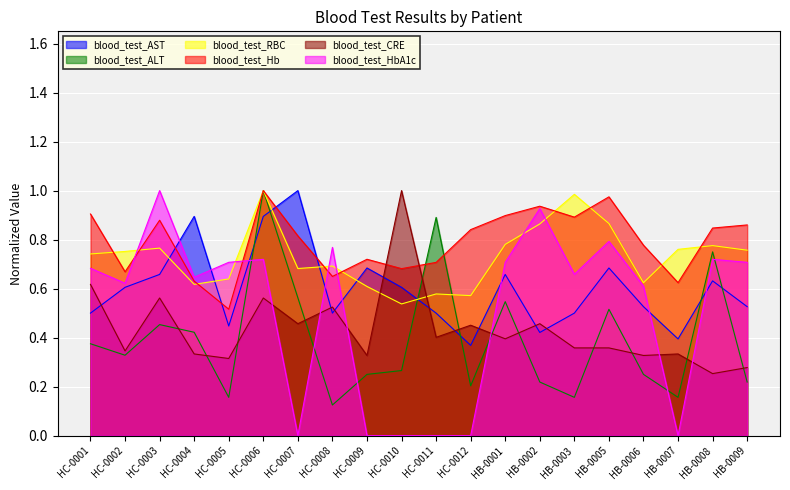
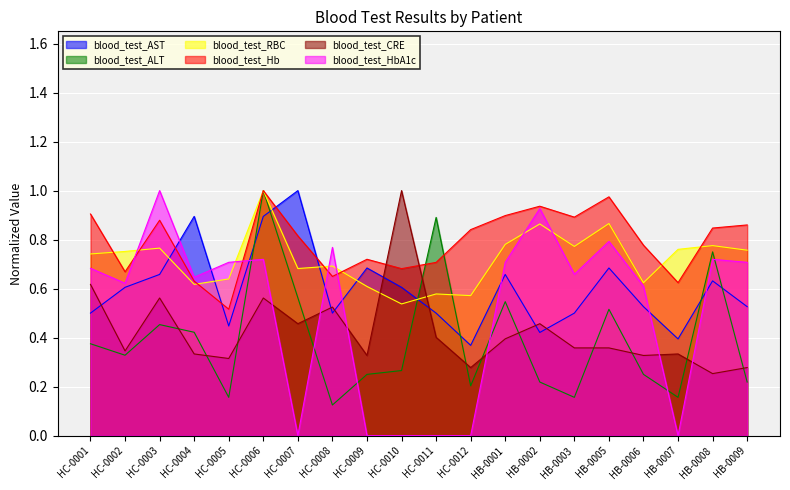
  {
    "blood_test_AST": {
      "HC-0001": 0.50,
      "HC-0002": 0.61,
      "HC-0003": 0.66,
      "HC-0004": 0.89,
      "HC-0005": 0.45,
      "HC-0006": 0.89,
      "HC-0007": 1.00,
      "HC-0008": 0.50,
      "HC-0009": 0.68,
      "HC-0010": 0.61,
      "HC-0011": 0.50,
      "HC-0012": 0.37,
      "HB-0001": 0.66,
      "HB-0002": 0.42,
      "HB-0003": 0.50,
      "HB-0005": 0.68,
      "HB-0006": 0.53,
      "HB-0007": 0.39,
      "HB-0008": 0.63,
      "HB-0009": 0.53
    },
    "blood_test_ALT": {
      "HC-0001": 0.38,
      "HC-0002": 0.33,
      "HC-0003": 0.45,
      "HC-0004": 0.42,
      "HC-0005": 0.16,
      "HC-0007": 0.56,
      "HC-0008": 0.13,
      "HC-0009": 0.25,
      "HC-0010": 0.27,
      "HC-0011": 0.89,
      "HC-0012": 0.20,
      "HB-0001": 0.55,
      "HB-0002": 0.22,
      "HB-0003": 0.16,
      "HB-0005": 0.52,
      "HB-0006": 0.25,
      "HB-0007": 0.16,
      "HB-0008": 0.75,
      "HB-0009": 0.22
    },
    "blood_test_RBC": {
      "HC-0001": 0.74,
      "HC-0002": 0.75,
      "HC-0003": 0.77,
      "HC-0004": 0.62,
      "HC-0005": 0.64,
      "HC-0007": 0.68,
      "HC-0008": 0.69,
      "HC-0009": 0.61,
      "HC-0010": 0.54,
      "HC-0011": 0.58,
      "HC-0012": 0.57,
      "HB-0001": 0.78,
      "HB-0002": 0.86,
-     "HB-0003": 0.98,
+     "HB-0003": 0.77,
      "HB-0005": 0.87,
      "HB-0006": 0.62,
      "HB-0007": 0.76,
      "HB-0008": 0.78,
      "HB-0009": 0.76
    },
    "blood_test_Hb": {
      "HC-0001": 0.90,
      "HC-0002": 0.67,
      "HC-0003": 0.88,
      "HC-0004": 0.63,
      "HC-0005": 0.52,
      "HC-0007": 0.82,
      "HC-0008": 0.65,
      "HC-0009": 0.72,
      "HC-0010": 0.68,
      "HC-0011": 0.71,
      "HC-0012": 0.84,
      "HB-0001": 0.90,
      "HB-0003": 0.89,
      "HB-0005": 0.97,
      "HB-0006": 0.78,
      "HB-0007": 0.62,
      "HB-0008": 0.85,
      "HB-0009": 0.86
    },
    "blood_test_CRE": {
      "HC-0001": 0.62,
      "HC-0002": 0.35,
      "HC-0003": 0.56,
      "HC-0004": 0.33,
      "HC-0005": 0.31,
      "HC-0006": 0.56,
      "HC-0007": 0.46,
      "HC-0008": 0.52,
      "HC-0009": 0.33,
      "HC-0010": 1.00,
      "HC-0011": 0.40,
-     "HC-0012": 0.45,
+     "HC-0012": 0.28,
      "HB-0001": 0.40,
      "HB-0002": 0.46,
      "HB-0003": 0.36,
      "HB-0005": 0.36,
      "HB-0006": 0.33,
      "HB-0007": 0.33,
      "HB-0008": 0.25,
      "HB-0009": 0.28
    },
    "blood_test_HbA1c": {
      "HC-0001": 0.68,
      "HC-0002": 0.62,
      "HC-0003": 1.00,
      "HC-0004": 0.65,
      "HC-0005": 0.71,
      "HC-0006": 0.72,
      "HC-0007": 0.00,
      "HC-0008": 0.77,
      "HC-0009": 0.00,
      "HC-0010": 0.00,
      "HC-0011": 0.00,
      "HC-0012": 0.00,
      "HB-0001": 0.71,
      "HB-0003": 0.66,
      "HB-0005": 0.79,
      "HB-0006": 0.61,
      "HB-0007": 0.00,
      "HB-0008": 0.72,
      "HB-0009": 0.71
    }
  }
